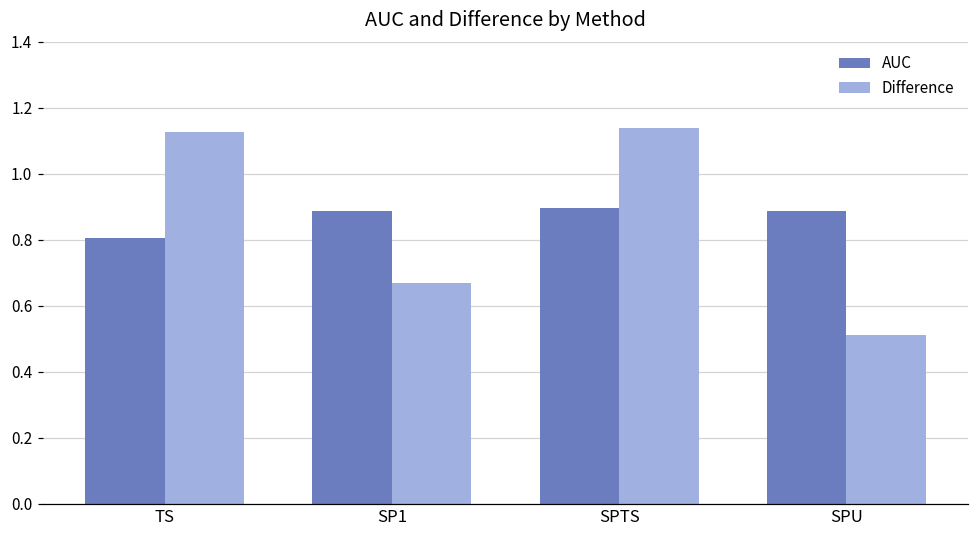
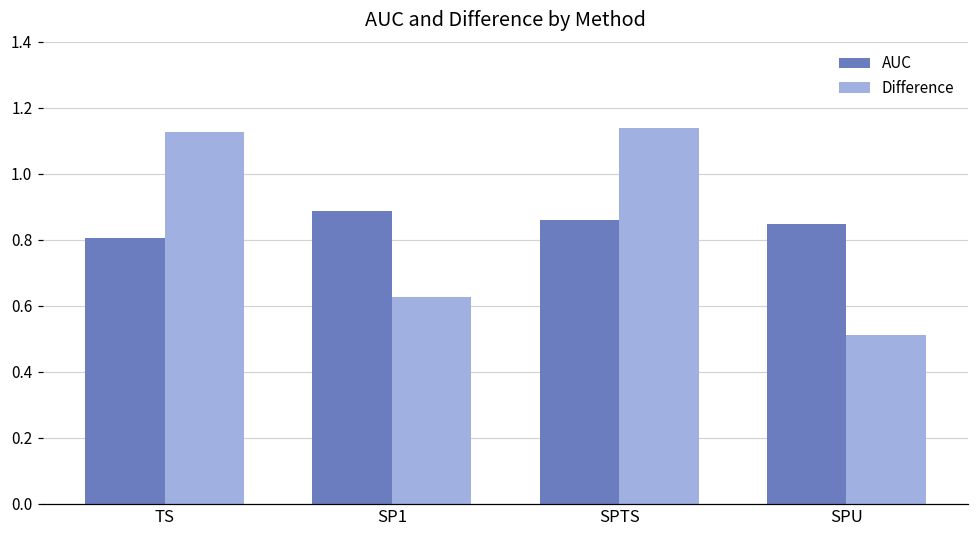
  {
    "AUC": {
      "TS": 0.80,
      "SP1": 0.89,
-     "SPTS": 0.90,
-     "SPU": 0.89
+     "SPTS": 0.86,
+     "SPU": 0.85
    },
    "Difference": {
      "TS": 1.13,
-     "SP1": 0.67,
+     "SP1": 0.63,
      "SPTS": 1.14,
      "SPU": 0.51
    }
  }
